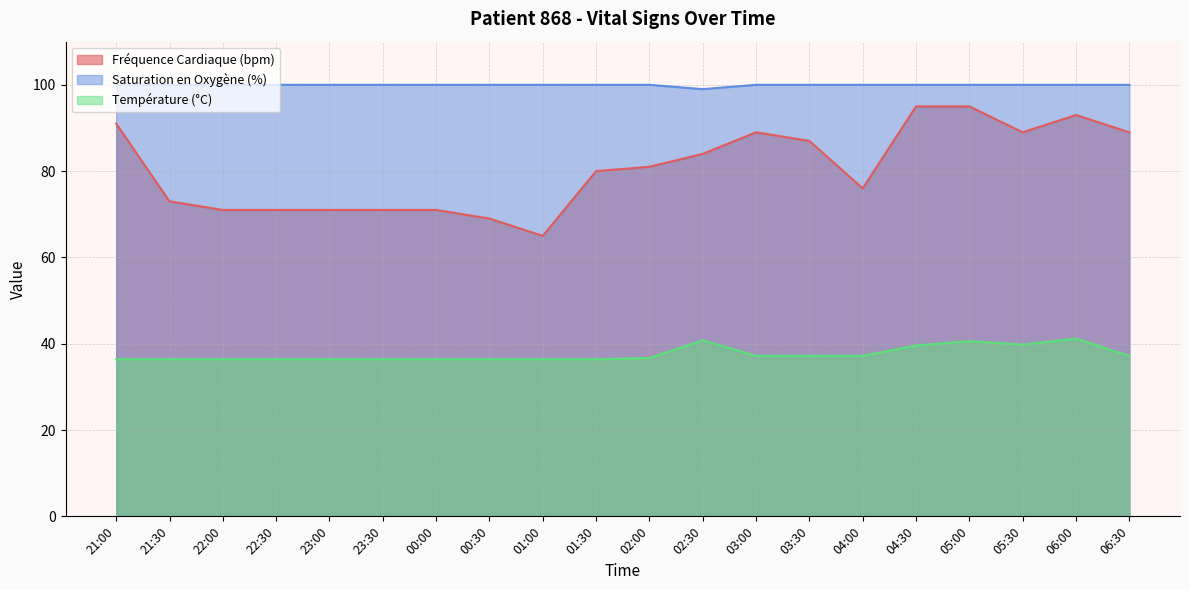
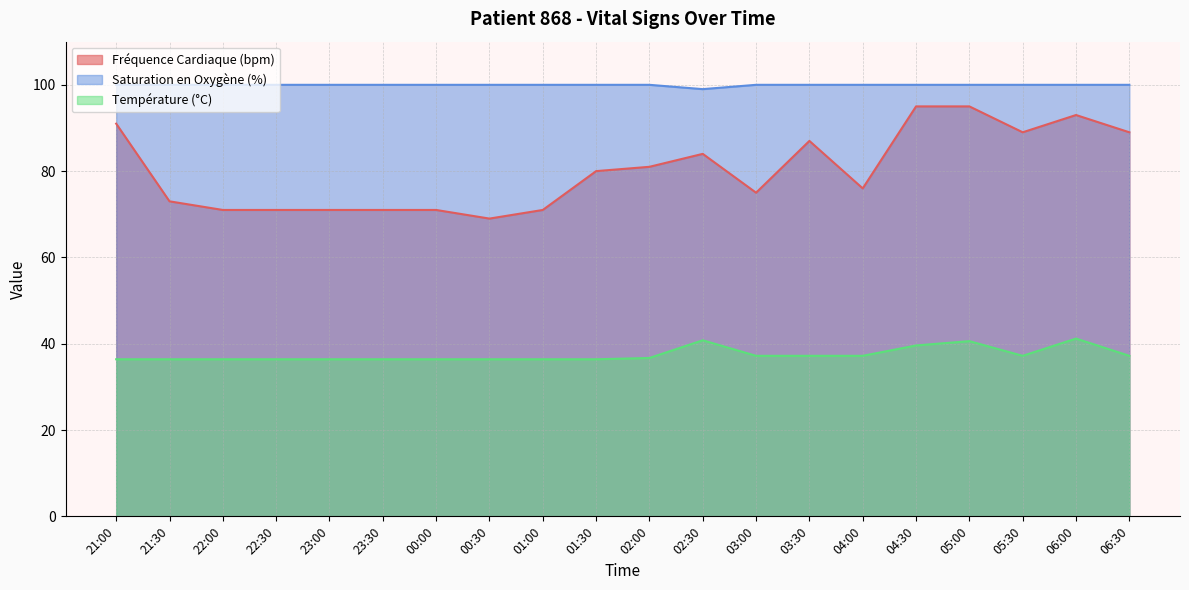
  {
    "Fréquence Cardiaque (bpm)": {
      "21:00": 91,
      "21:30": 73,
      "22:00": 71,
      "22:30": 71,
      "23:00": 71,
      "23:30": 71,
      "00:00": 71,
      "00:30": 69,
-     "01:00": 65,
+     "01:00": 71,
      "01:30": 80,
      "02:00": 81,
      "02:30": 84,
-     "03:00": 89,
+     "03:00": 75,
      "03:30": 87,
      "04:00": 76,
      "04:30": 95,
      "05:00": 95,
      "05:30": 89,
      "06:00": 93,
      "06:30": 89
    },
    "Saturation en Oxygène (%)": {
      "23:00": 100,
      "23:30": 100,
      "00:00": 100,
      "00:30": 100,
      "01:00": 100,
      "01:30": 100,
      "02:00": 100,
      "02:30": 99,
      "03:00": 100,
      "03:30": 100,
      "04:00": 100,
      "04:30": 100,
      "05:00": 100,
      "05:30": 100,
      "06:00": 100,
      "06:30": 100
    },
    "Température (°C)": {
      "21:00": 36,
      "21:30": 36,
      "22:00": 36,
      "22:30": 36,
      "23:00": 36,
      "23:30": 36,
      "00:00": 36,
      "00:30": 36,
      "01:00": 36,
      "01:30": 36,
      "02:00": 37,
      "02:30": 41,
      "03:00": 37,
      "03:30": 37,
      "04:00": 37,
      "04:30": 40,
      "05:00": 41,
-     "05:30": 40,
+     "05:30": 37,
      "06:00": 41,
      "06:30": 37
    }
  }
